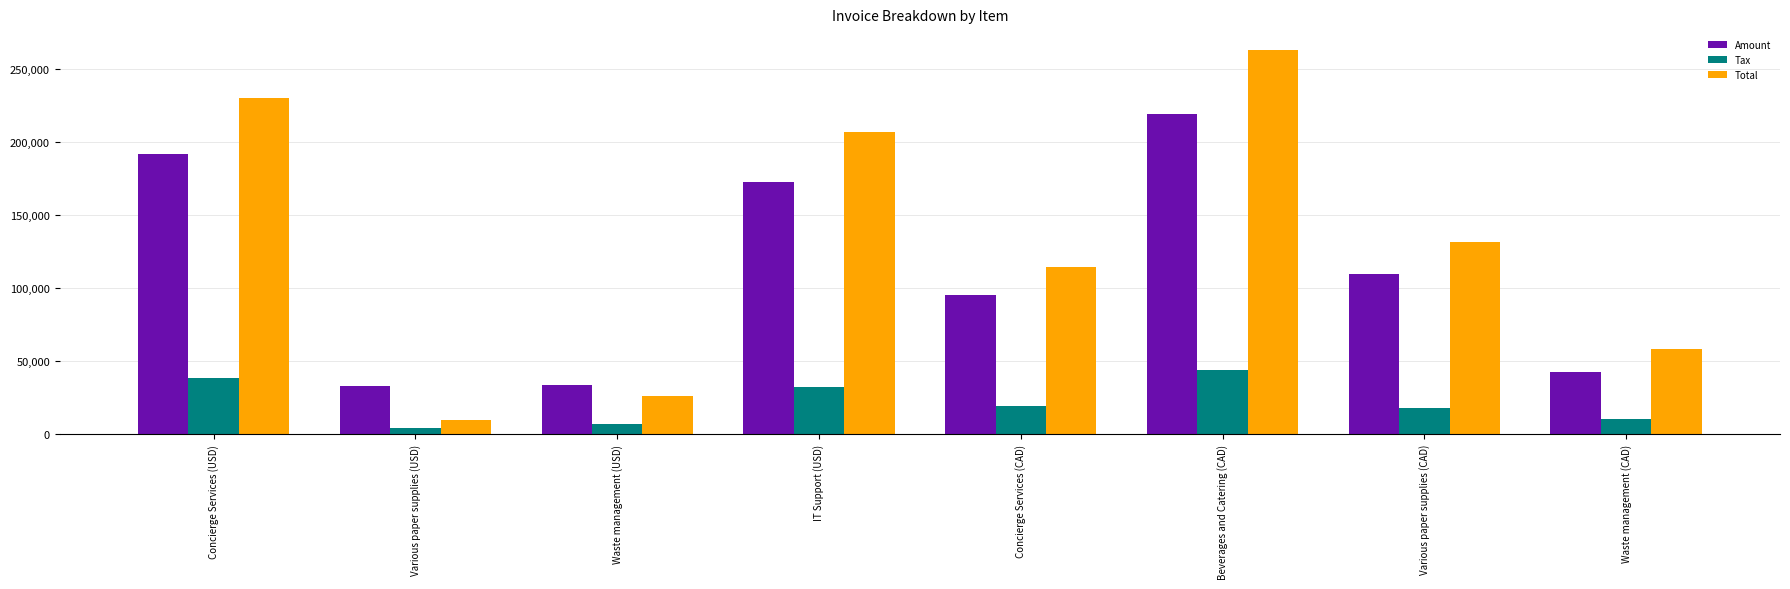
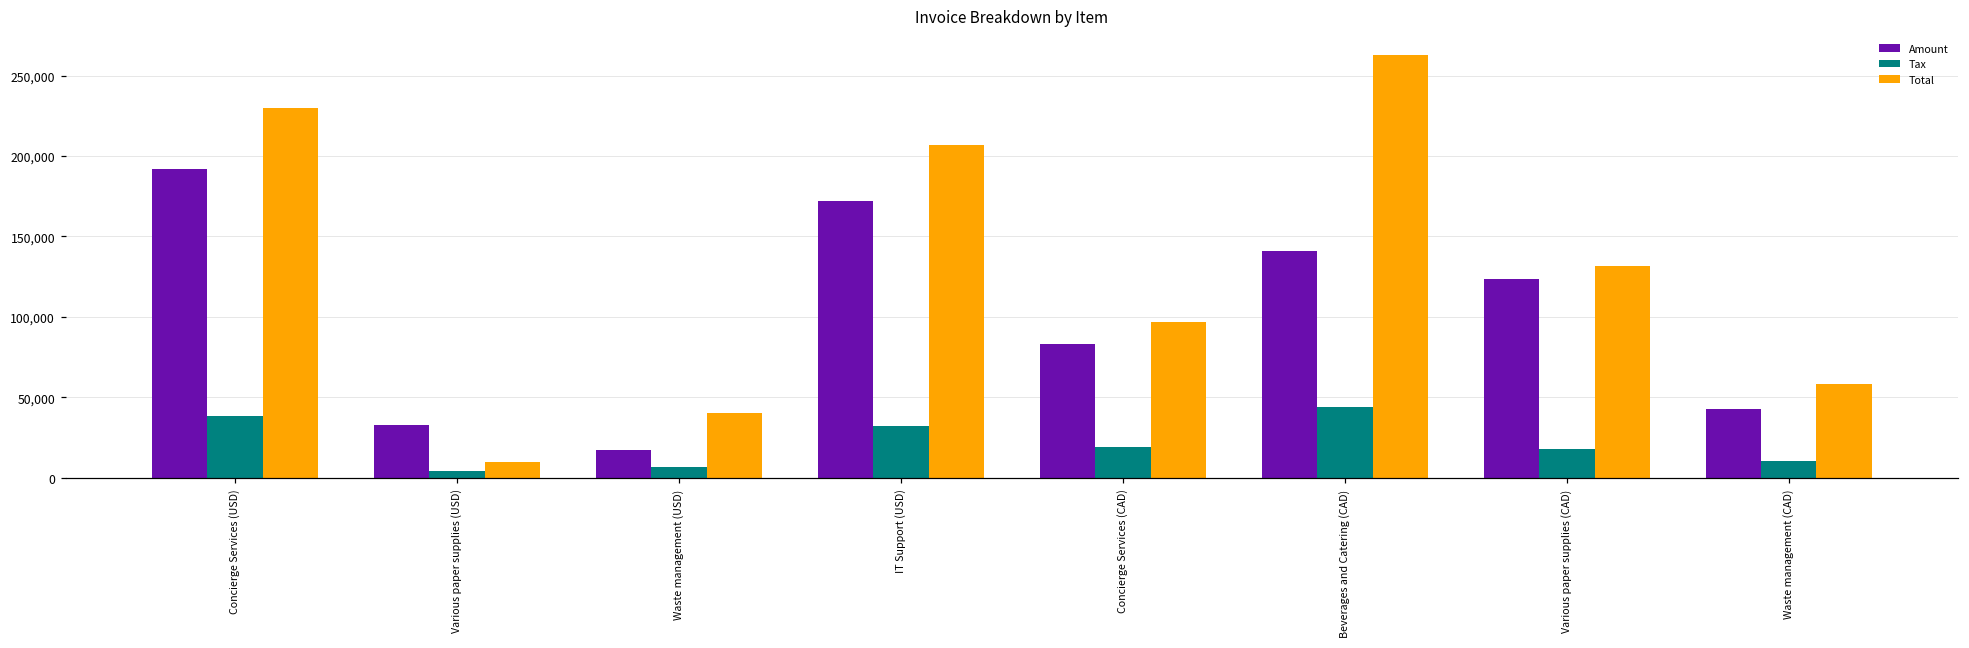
  {
    "Amount": {
      "Concierge Services (USD)": "192,000",
      "Various paper supplies (USD)": "33,000",
-     "Waste management (USD)": "34,000",
+     "Waste management (USD)": "17,000",
      "IT Support (USD)": "172,000",
-     "Concierge Services (CAD)": "96,000",
-     "Beverages and Catering (CAD)": "219,000",
-     "Various paper supplies (CAD)": "110,000",
+     "Concierge Services (CAD)": "83,000",
+     "Beverages and Catering (CAD)": "141,000",
+     "Various paper supplies (CAD)": "124,000",
      "Waste management (CAD)": "43,000"
    },
    "Tax": {
      "Concierge Services (USD)": "38,000",
      "Various paper supplies (USD)": "4,000",
      "Waste management (USD)": "7,000",
      "IT Support (USD)": "32,000",
      "Concierge Services (CAD)": "19,000",
      "Beverages and Catering (CAD)": "44,000",
      "Various paper supplies (CAD)": "18,000",
      "Waste management (CAD)": "11,000"
    },
    "Total": {
      "Concierge Services (USD)": "230,000",
      "Various paper supplies (USD)": "10,000",
-     "Waste management (USD)": "26,000",
+     "Waste management (USD)": "40,000",
      "IT Support (USD)": "207,000",
-     "Concierge Services (CAD)": "115,000",
+     "Concierge Services (CAD)": "97,000",
      "Beverages and Catering (CAD)": "262,000",
      "Various paper supplies (CAD)": "132,000",
      "Waste management (CAD)": "58,000"
    }
  }
